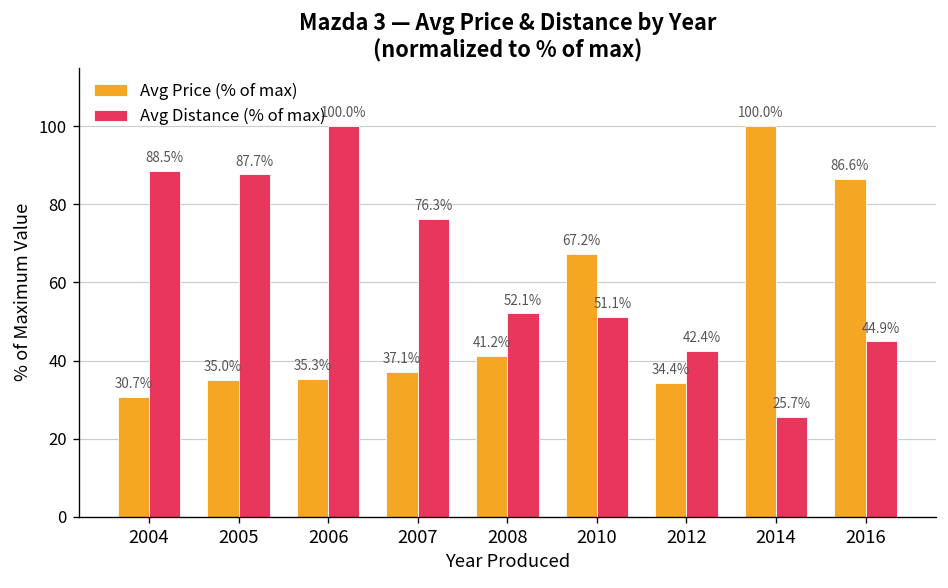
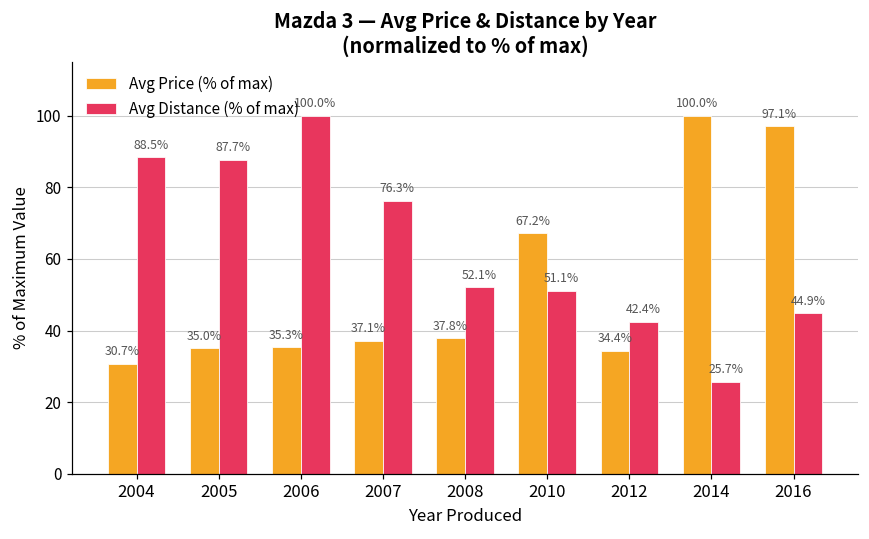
  {
    "Avg Price (% of max)": {
      "2004": "30.7%",
      "2005": "35.0%",
      "2006": "35.3%",
      "2007": "37.1%",
-     "2008": "41.2%",
+     "2008": "37.8%",
      "2010": "67.2%",
      "2012": "34.4%",
      "2014": "100.0%",
-     "2016": "86.6%"
+     "2016": "97.1%"
    },
    "Avg Distance (% of max)": {
      "2004": "88.5%",
      "2005": "87.7%",
      "2006": "100.0%",
      "2007": "76.3%",
      "2008": "52.1%",
      "2010": "51.1%",
      "2012": "42.4%",
      "2014": "25.7%",
      "2016": "44.9%"
    }
  }
